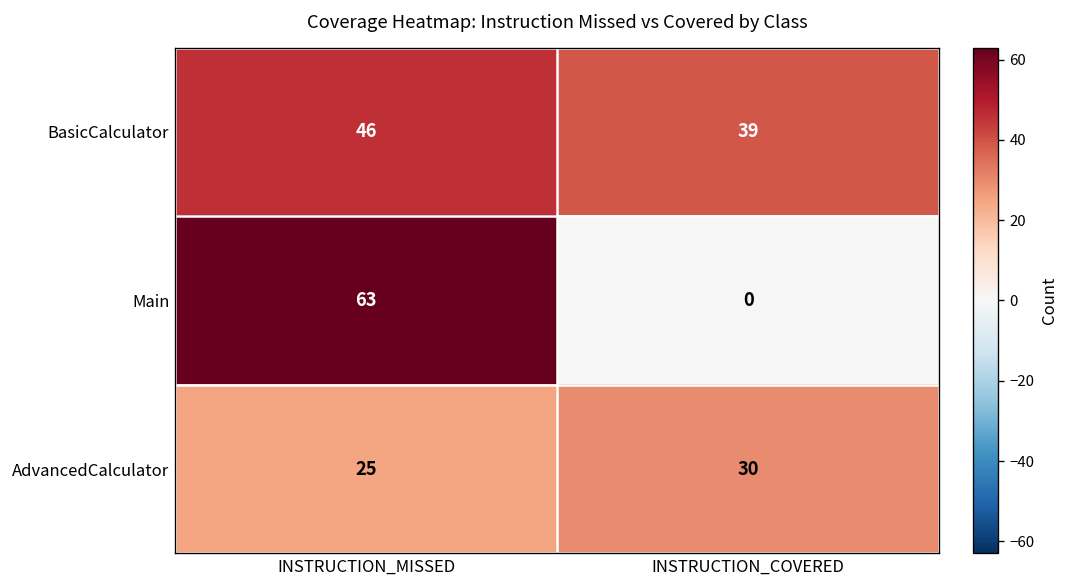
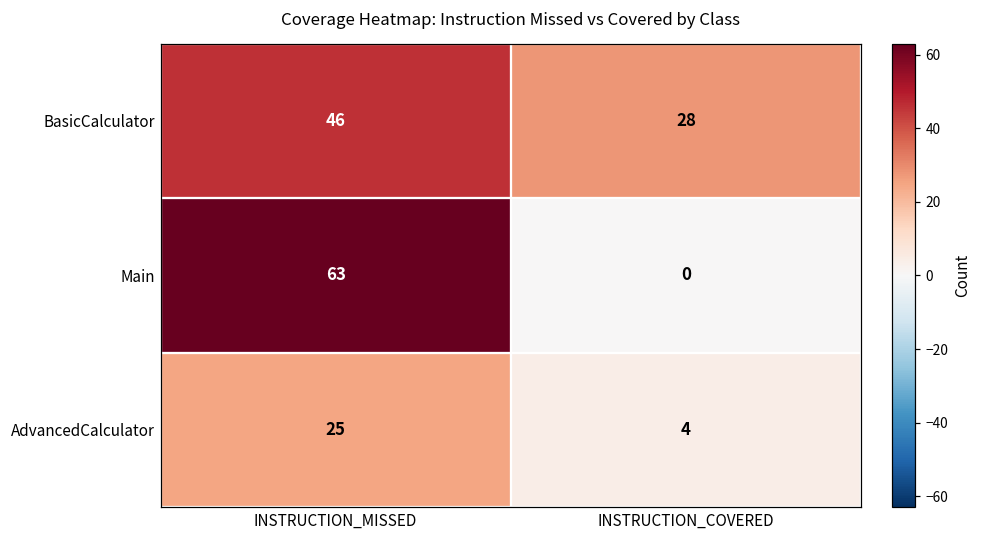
  {
    "BasicCalculator": {
      "INSTRUCTION_MISSED": 46,
-     "INSTRUCTION_COVERED": 39
+     "INSTRUCTION_COVERED": 28
    },
    "Main": {
      "INSTRUCTION_MISSED": 63,
      "INSTRUCTION_COVERED": 0
    },
    "AdvancedCalculator": {
      "INSTRUCTION_MISSED": 25,
-     "INSTRUCTION_COVERED": 30
+     "INSTRUCTION_COVERED": 4
    }
  }
